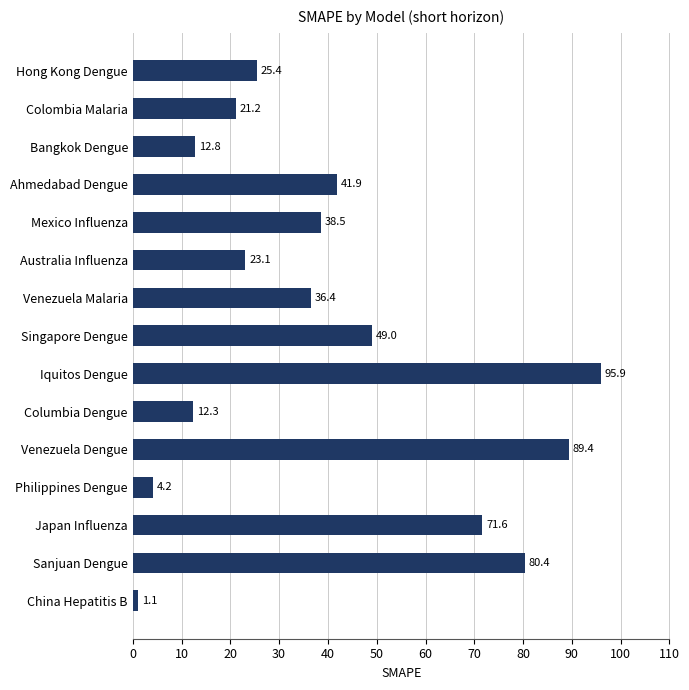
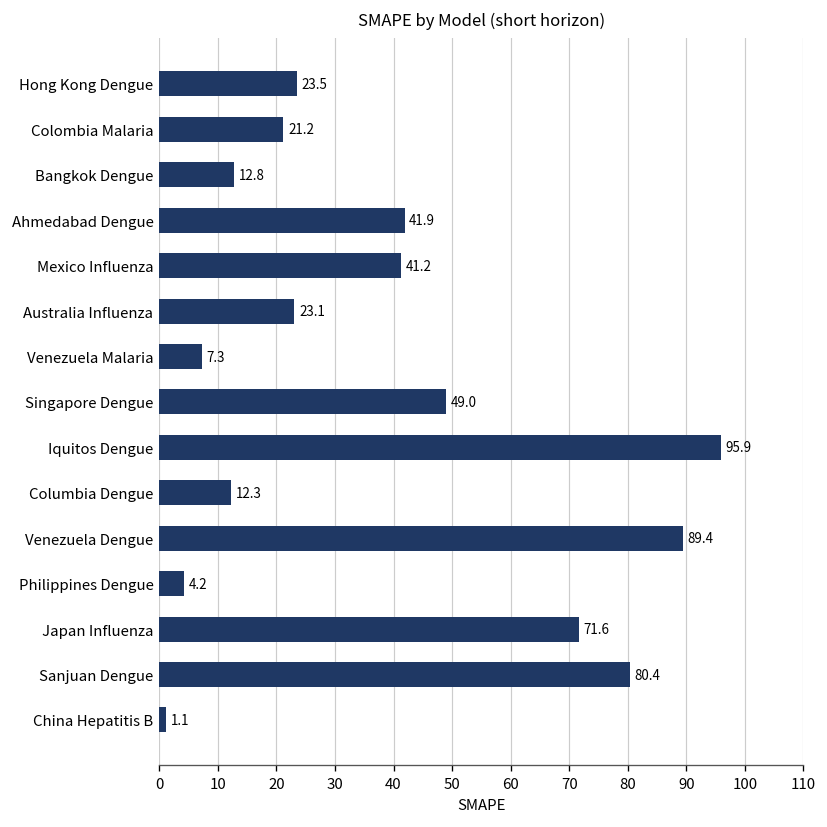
  {
-   "Hong Kong Dengue": 25.4,
+   "Hong Kong Dengue": 23.5,
    "Colombia Malaria": 21.2,
    "Bangkok Dengue": 12.8,
    "Ahmedabad Dengue": 41.9,
-   "Mexico Influenza": 38.5,
+   "Mexico Influenza": 41.2,
    "Australia Influenza": 23.1,
-   "Venezuela Malaria": 36.4,
+   "Venezuela Malaria": 7.3,
    "Singapore Dengue": 49.0,
    "Iquitos Dengue": 95.9,
    "Columbia Dengue": 12.3,
    "Venezuela Dengue": 89.4,
    "Philippines Dengue": 4.2,
    "Japan Influenza": 71.6,
    "Sanjuan Dengue": 80.4,
    "China Hepatitis B": 1.1
  }
